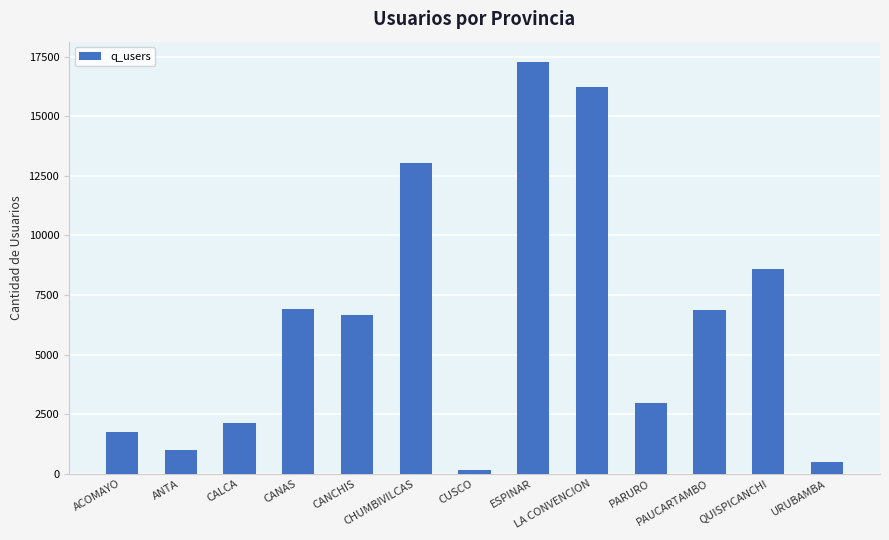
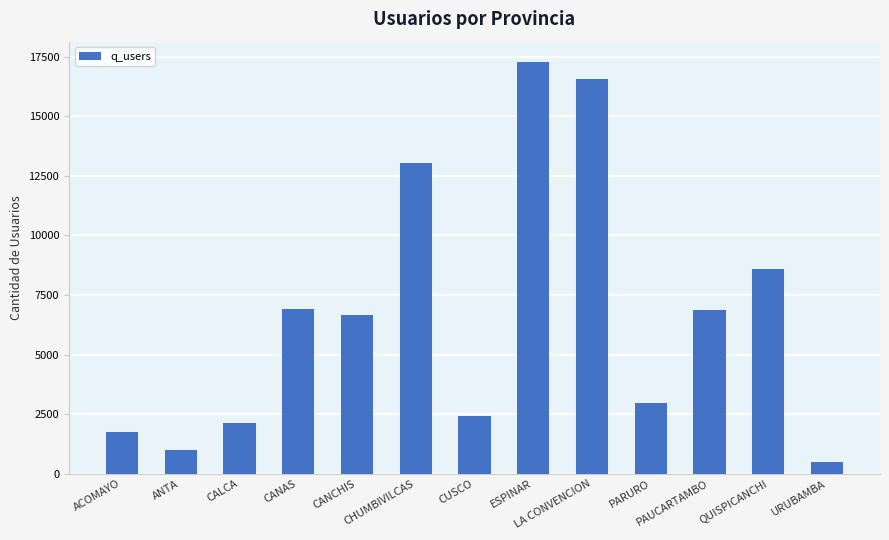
  {
    "ACOMAYO": 1700,
    "ANTA": 1000,
    "CALCA": 2100,
    "CANAS": 6900,
    "CANCHIS": 6700,
    "CHUMBIVILCAS": 13000,
-   "CUSCO": 200,
+   "CUSCO": 2400,
    "ESPINAR": 17300,
-   "LA CONVENCION": 16200,
+   "LA CONVENCION": 16600,
    "PARURO": 3000,
    "PAUCARTAMBO": 6900,
    "QUISPICANCHI": 8600,
    "URUBAMBA": 500
  }
